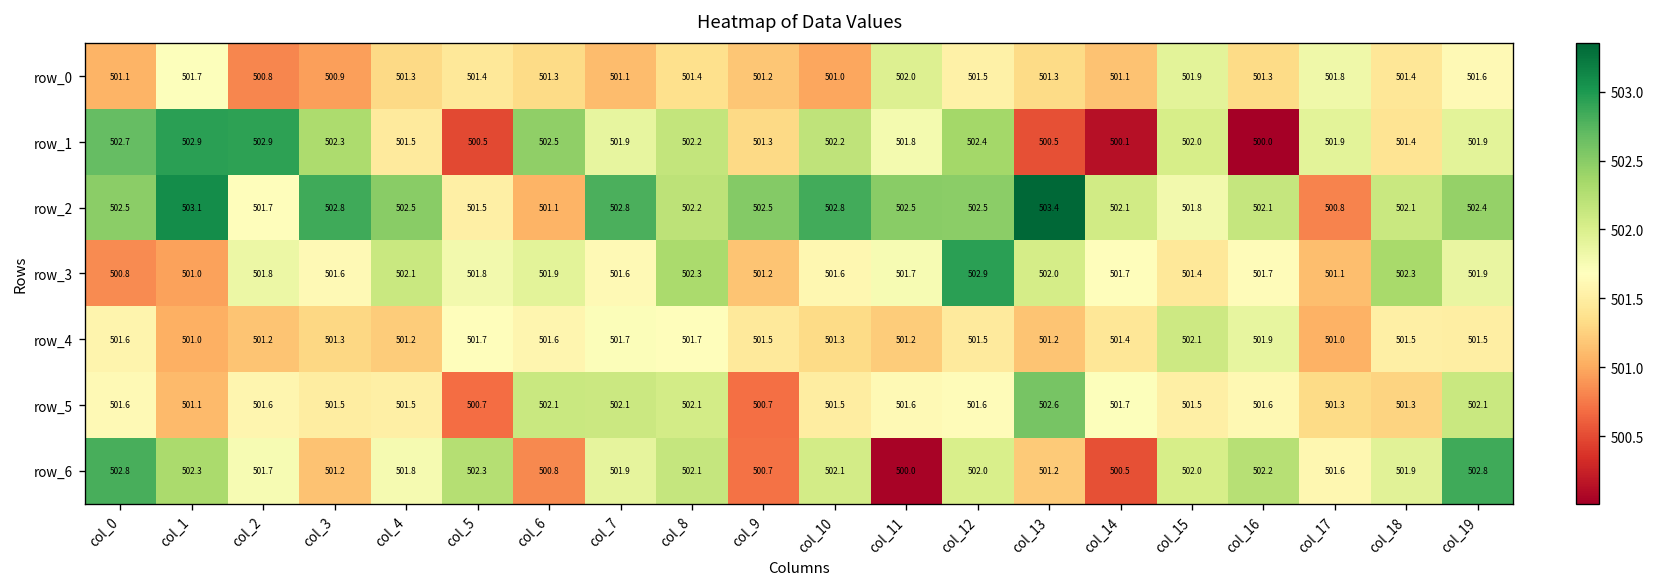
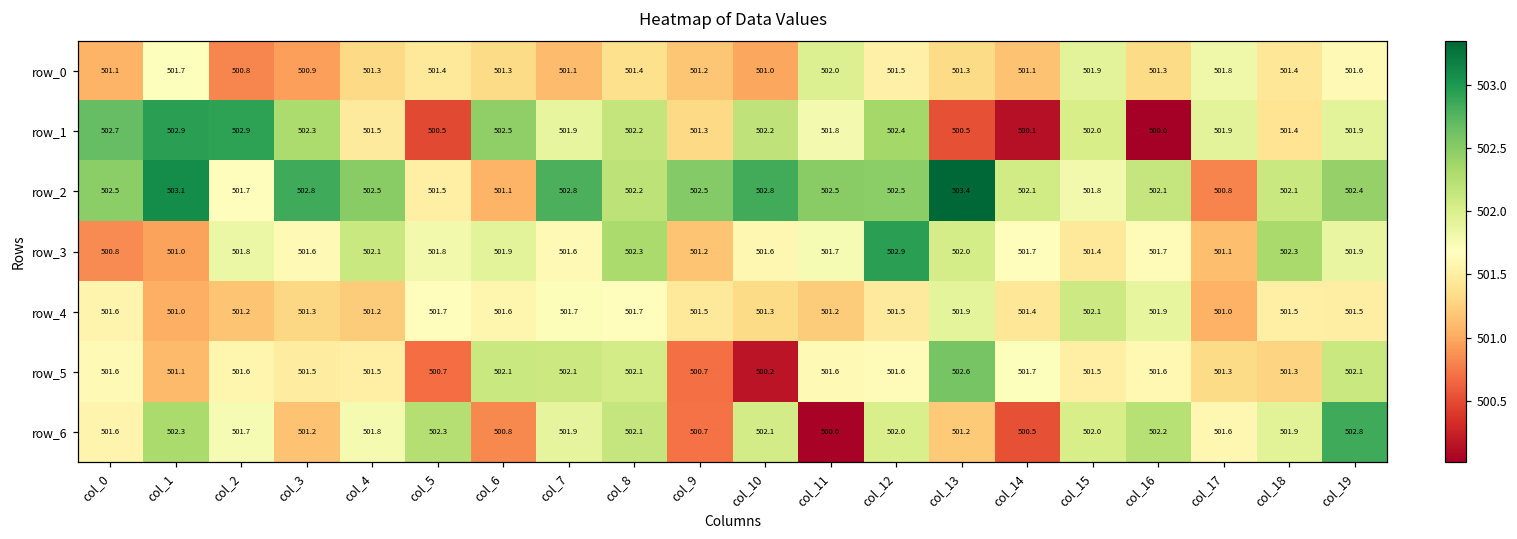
  {
    "row_0": {
      "col_0": 501.1,
      "col_1": 501.7,
      "col_2": 500.8,
      "col_3": 500.9,
      "col_4": 501.3,
      "col_5": 501.4,
      "col_6": 501.3,
      "col_7": 501.1,
      "col_8": 501.4,
      "col_9": 501.2,
      "col_10": 501.0,
      "col_11": 502.0,
      "col_12": 501.5,
      "col_13": 501.3,
      "col_14": 501.1,
      "col_15": 501.9,
      "col_16": 501.3,
      "col_17": 501.8,
      "col_18": 501.4,
      "col_19": 501.6
    },
    "row_1": {
      "col_0": 502.7,
      "col_1": 502.9,
      "col_2": 502.9,
      "col_3": 502.3,
      "col_4": 501.5,
      "col_5": 500.5,
      "col_6": 502.5,
      "col_7": 501.9,
      "col_8": 502.2,
      "col_9": 501.3,
      "col_10": 502.2,
      "col_11": 501.8,
      "col_12": 502.4,
      "col_13": 500.5,
      "col_14": 500.1,
      "col_15": 502.0,
      "col_16": 500.0,
      "col_17": 501.9,
      "col_18": 501.4,
      "col_19": 501.9
    },
    "row_2": {
      "col_0": 502.5,
      "col_1": 503.1,
      "col_2": 501.7,
      "col_3": 502.8,
      "col_4": 502.5,
      "col_5": 501.5,
      "col_6": 501.1,
      "col_7": 502.8,
      "col_8": 502.2,
      "col_9": 502.5,
      "col_10": 502.8,
      "col_11": 502.5,
      "col_12": 502.5,
      "col_13": 503.4,
      "col_14": 502.1,
      "col_15": 501.8,
      "col_16": 502.1,
      "col_17": 500.8,
      "col_18": 502.1,
      "col_19": 502.4
    },
    "row_3": {
      "col_0": 500.8,
      "col_1": 501.0,
      "col_2": 501.8,
      "col_3": 501.6,
      "col_4": 502.1,
      "col_5": 501.8,
      "col_6": 501.9,
      "col_7": 501.6,
      "col_8": 502.3,
      "col_9": 501.2,
      "col_10": 501.6,
      "col_11": 501.7,
      "col_12": 502.9,
      "col_13": 502.0,
      "col_14": 501.7,
      "col_15": 501.4,
      "col_16": 501.7,
      "col_17": 501.1,
      "col_18": 502.3,
      "col_19": 501.9
    },
    "row_4": {
      "col_0": 501.6,
      "col_1": 501.0,
      "col_2": 501.2,
      "col_3": 501.3,
      "col_4": 501.2,
      "col_5": 501.7,
      "col_6": 501.6,
      "col_7": 501.7,
      "col_8": 501.7,
      "col_9": 501.5,
      "col_10": 501.3,
      "col_11": 501.2,
      "col_12": 501.5,
-     "col_13": 501.2,
+     "col_13": 501.9,
      "col_14": 501.4,
      "col_15": 502.1,
      "col_16": 501.9,
      "col_17": 501.0,
      "col_18": 501.5,
      "col_19": 501.5
    },
    "row_5": {
      "col_0": 501.6,
      "col_1": 501.1,
      "col_2": 501.6,
      "col_3": 501.5,
      "col_4": 501.5,
      "col_5": 500.7,
      "col_6": 502.1,
      "col_7": 502.1,
      "col_8": 502.1,
      "col_9": 500.7,
-     "col_10": 501.5,
+     "col_10": 500.2,
      "col_11": 501.6,
      "col_12": 501.6,
      "col_13": 502.6,
      "col_14": 501.7,
      "col_15": 501.5,
      "col_16": 501.6,
      "col_17": 501.3,
      "col_18": 501.3,
      "col_19": 502.1
    },
    "row_6": {
-     "col_0": 502.8,
+     "col_0": 501.6,
      "col_1": 502.3,
      "col_2": 501.7,
      "col_3": 501.2,
      "col_4": 501.8,
      "col_5": 502.3,
      "col_6": 500.8,
      "col_7": 501.9,
      "col_8": 502.1,
      "col_9": 500.7,
      "col_10": 502.1,
      "col_11": 500.0,
      "col_12": 502.0,
      "col_13": 501.2,
      "col_14": 500.5,
      "col_15": 502.0,
      "col_16": 502.2,
      "col_17": 501.6,
      "col_18": 501.9,
      "col_19": 502.8
    }
  }
